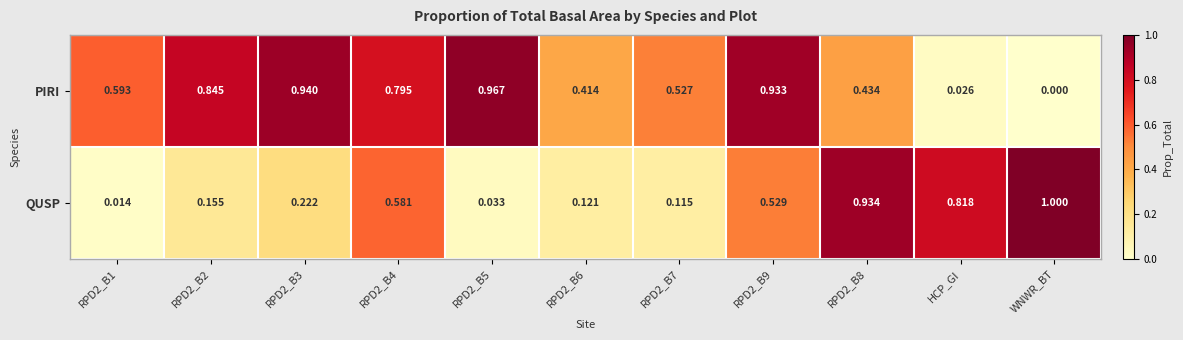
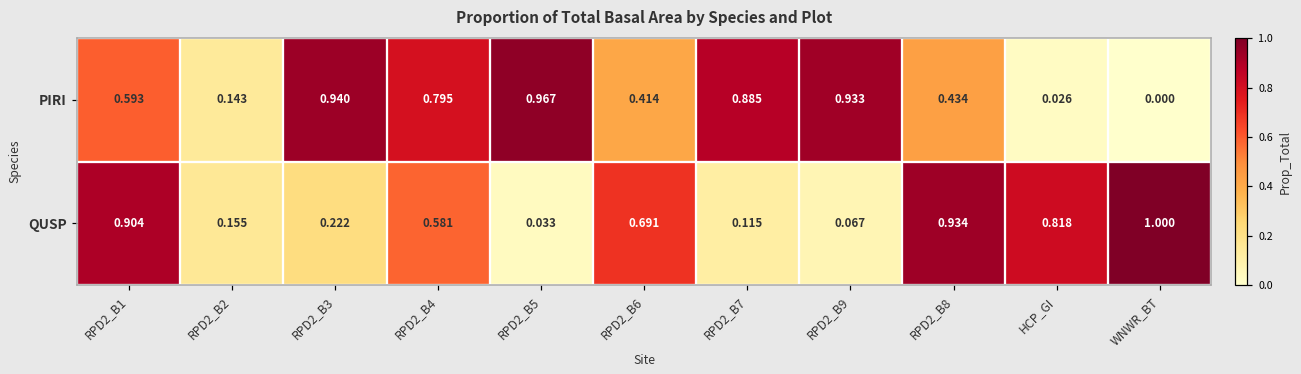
  {
    "PIRI": {
      "RPD2_B1": 0.593,
-     "RPD2_B2": 0.845,
+     "RPD2_B2": 0.143,
      "RPD2_B3": 0.940,
      "RPD2_B4": 0.795,
      "RPD2_B5": 0.967,
      "RPD2_B6": 0.414,
-     "RPD2_B7": 0.527,
+     "RPD2_B7": 0.885,
      "RPD2_B9": 0.933,
      "RPD2_B8": 0.434,
      "HCP_GI": 0.026,
      "WNWR_BT": 0.000
    },
    "QUSP": {
-     "RPD2_B1": 0.014,
+     "RPD2_B1": 0.904,
      "RPD2_B2": 0.155,
      "RPD2_B3": 0.222,
      "RPD2_B4": 0.581,
      "RPD2_B5": 0.033,
-     "RPD2_B6": 0.121,
+     "RPD2_B6": 0.691,
      "RPD2_B7": 0.115,
-     "RPD2_B9": 0.529,
+     "RPD2_B9": 0.067,
      "RPD2_B8": 0.934,
      "HCP_GI": 0.818,
      "WNWR_BT": 1.000
    }
  }
